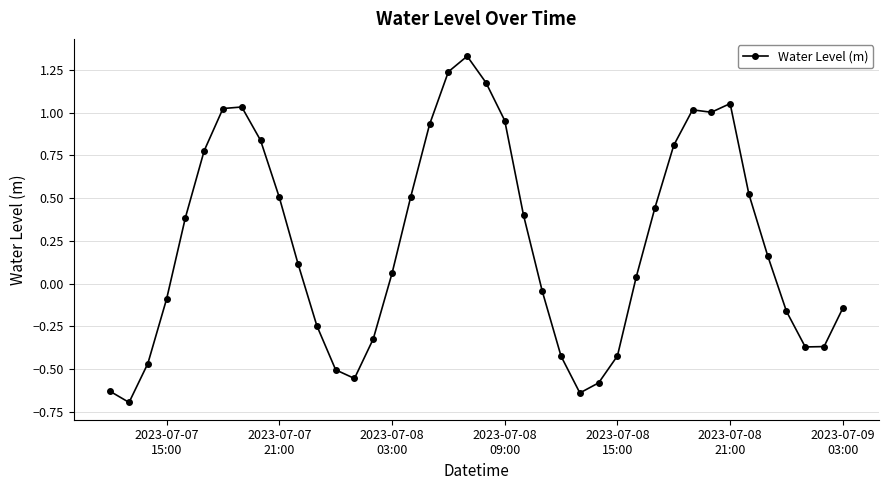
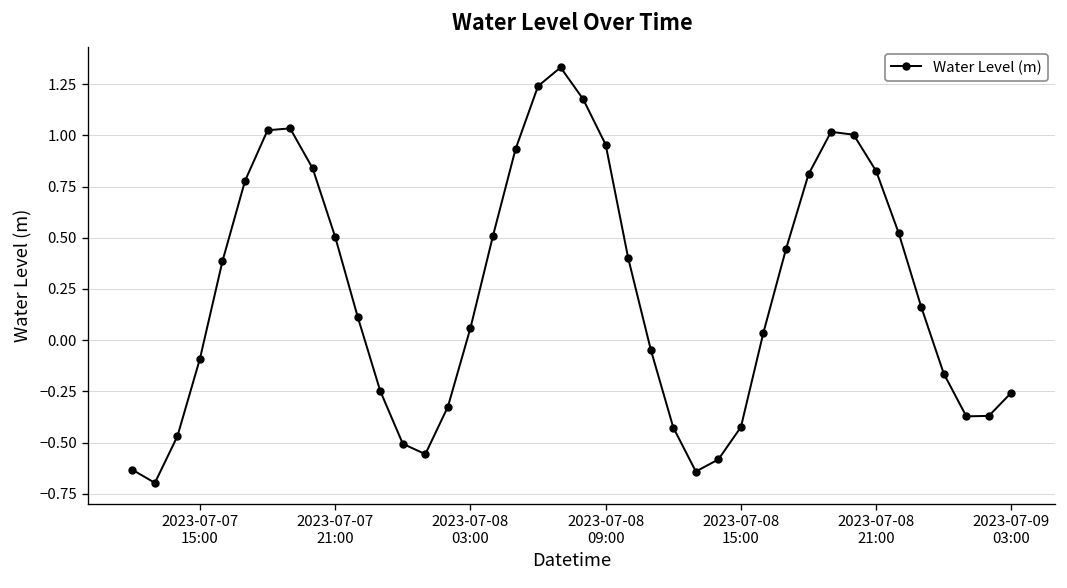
  {
    "2023-07-07 15:00": -0.09,
    "2023-07-07 21:00": 0.50,
    "2023-07-08 03:00": 0.06,
    "2023-07-08 09:00": 0.95,
    "2023-07-08 15:00": -0.42,
-   "2023-07-08 21:00": 1.05,
-   "2023-07-09 03:00": -0.14
+   "2023-07-08 21:00": 0.83,
+   "2023-07-09 03:00": -0.26
  }
